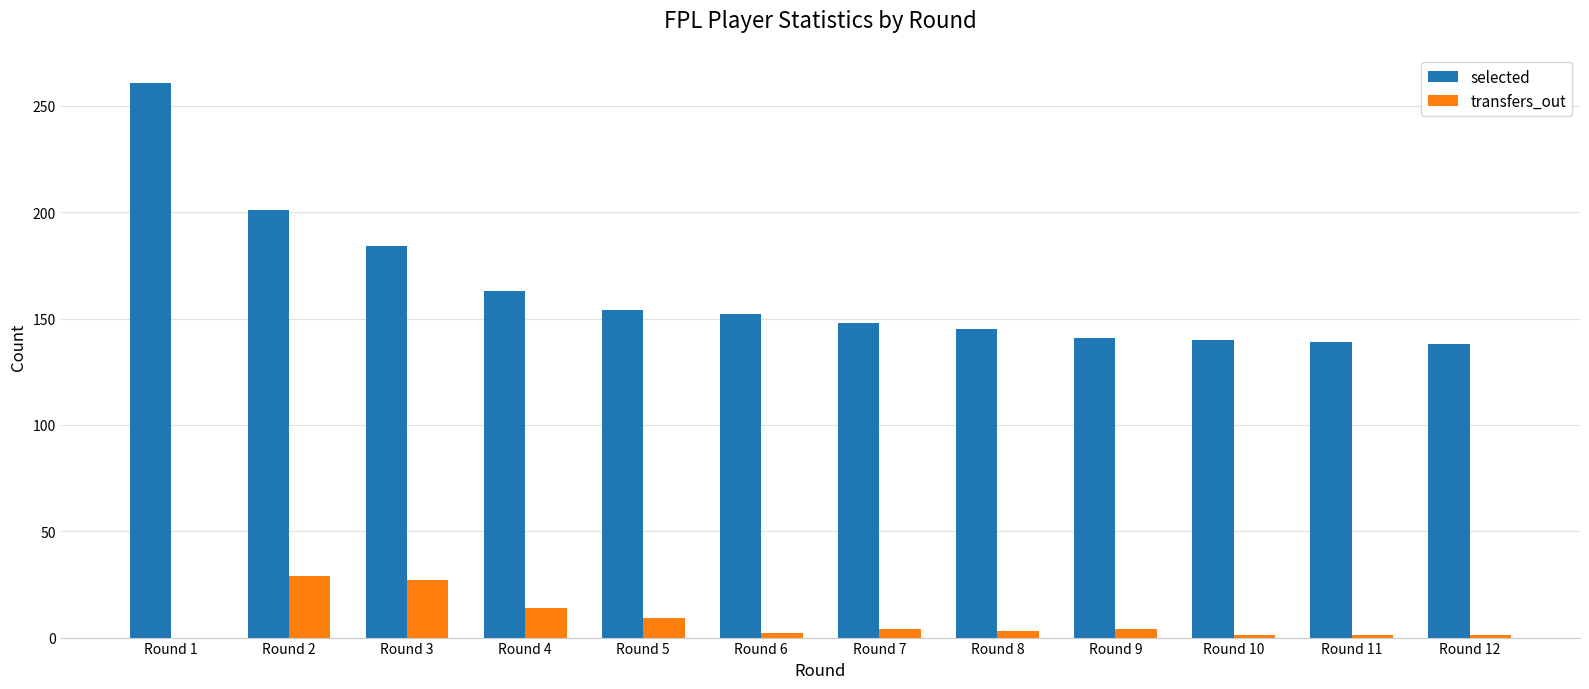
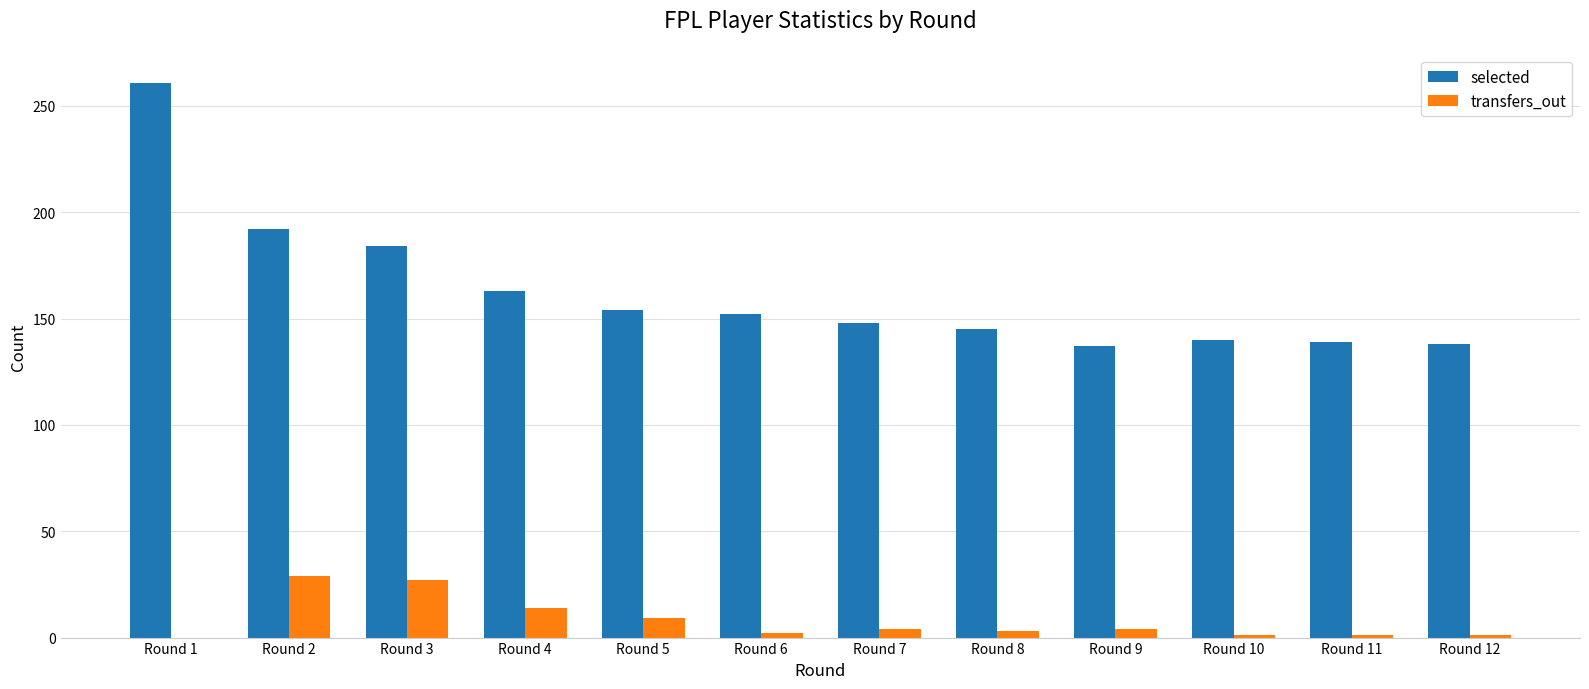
  {
    "selected": {
      "Round 1": 261,
-     "Round 2": 201,
+     "Round 2": 192,
      "Round 3": 184,
      "Round 4": 163,
      "Round 5": 154,
      "Round 6": 152,
      "Round 7": 148,
      "Round 8": 145,
-     "Round 9": 141,
+     "Round 9": 137,
      "Round 10": 140,
      "Round 11": 139,
      "Round 12": 138
    },
    "transfers_out": {
      "Round 1": 0,
      "Round 2": 29,
      "Round 3": 27,
      "Round 4": 14,
      "Round 5": 9,
      "Round 6": 2,
      "Round 7": 4,
      "Round 8": 3,
      "Round 9": 4
    }
  }
